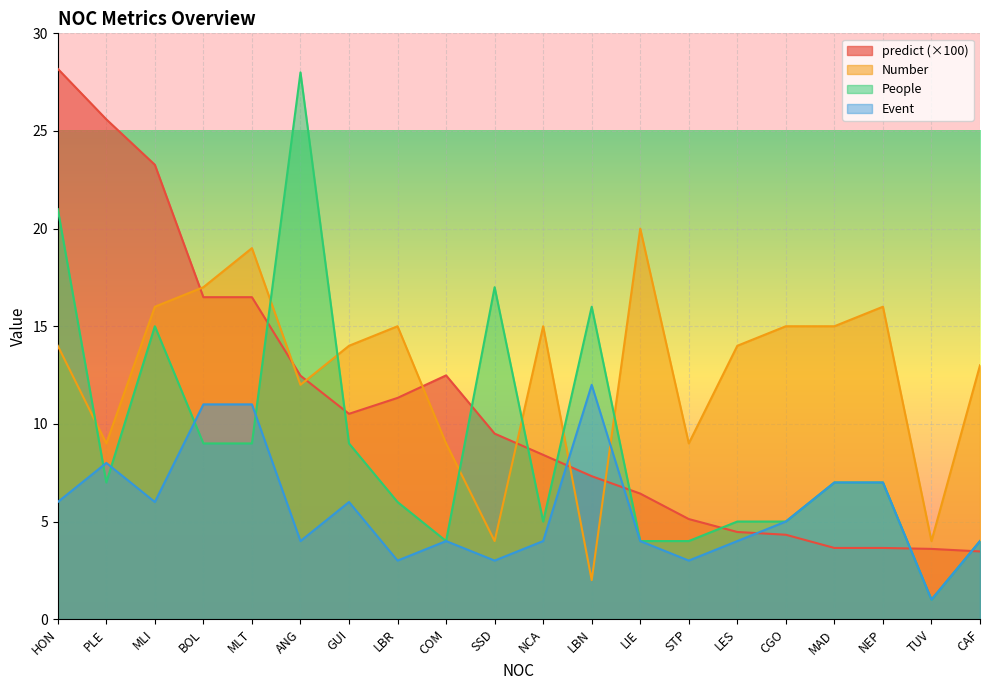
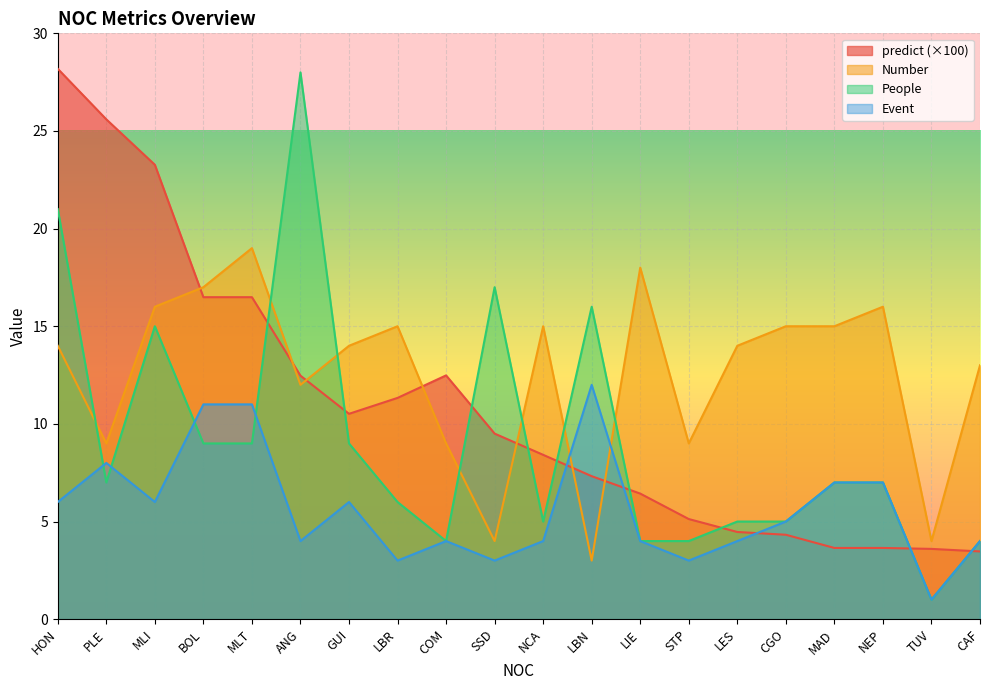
  {
    "predict (×100)": {
      "HON": 28.2,
      "PLE": 25.6,
      "MLI": 23.3,
      "BOL": 16.5,
      "MLT": 16.5,
      "ANG": 12.5,
      "GUI": 10.5,
      "LBR": 11.3,
      "COM": 12.5,
      "SSD": 9.5,
      "NCA": 8.4,
      "LBN": 7.3,
      "LIE": 6.4,
      "STP": 5,
      "LES": 4.5,
      "CGO": 4.3,
      "MAD": 3.6,
      "NEP": 3.6,
      "TUV": 3.6,
      "CAF": 3.5
    },
    "Number": {
      "HON": 14,
      "PLE": 9,
      "MLI": 16,
      "BOL": 17,
      "MLT": 19,
      "ANG": 12,
      "GUI": 14,
      "LBR": 15,
      "COM": 9,
      "SSD": 4,
      "NCA": 15,
-     "LBN": 2,
-     "LIE": 20,
+     "LBN": 3,
+     "LIE": 18,
      "STP": 9,
      "LES": 14,
      "CGO": 15,
      "MAD": 15,
      "NEP": 16,
      "TUV": 4,
      "CAF": 13
    },
    "People": {
      "HON": 21,
      "PLE": 7,
      "MLI": 15,
      "BOL": 9,
      "MLT": 9,
      "ANG": 28,
      "GUI": 9,
      "LBR": 6,
      "SSD": 17,
      "NCA": 5,
      "LBN": 16,
      "STP": 4,
      "LES": 5
    },
    "Event": {
      "HON": 6,
      "PLE": 8,
      "MLI": 6,
      "BOL": 11,
      "MLT": 11,
      "ANG": 4,
      "GUI": 6,
      "LBR": 3,
      "SSD": 3,
      "NCA": 4,
      "LBN": 12,
      "STP": 3,
      "LES": 4
    }
  }
